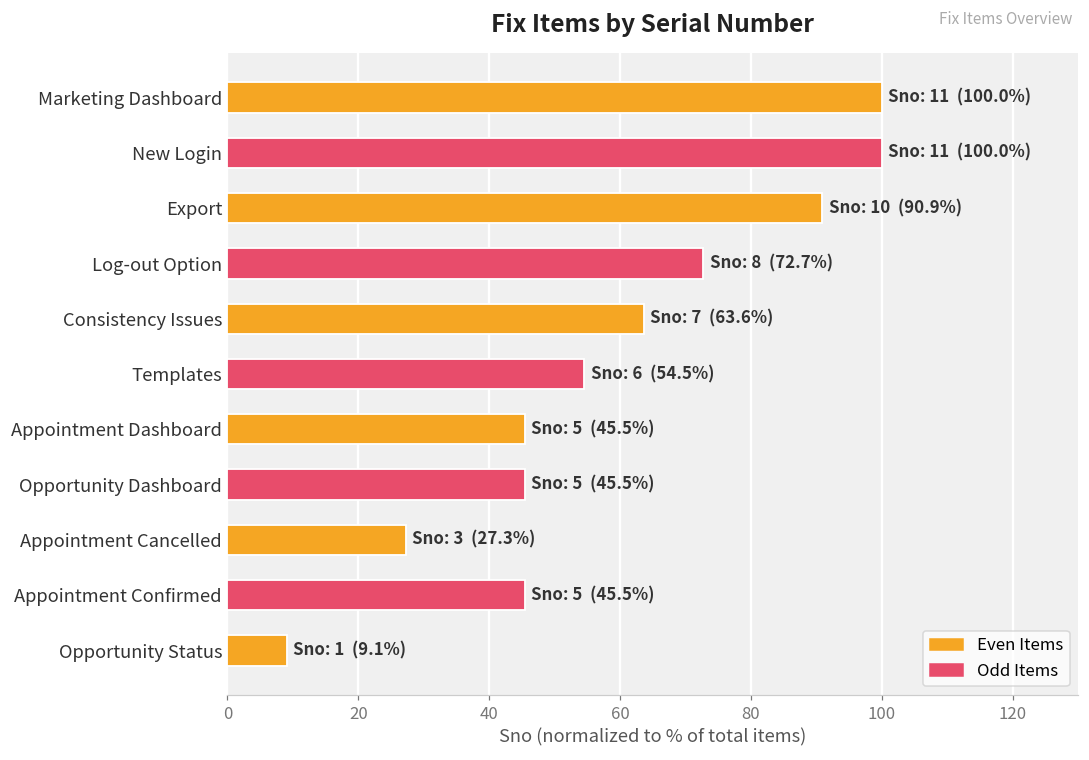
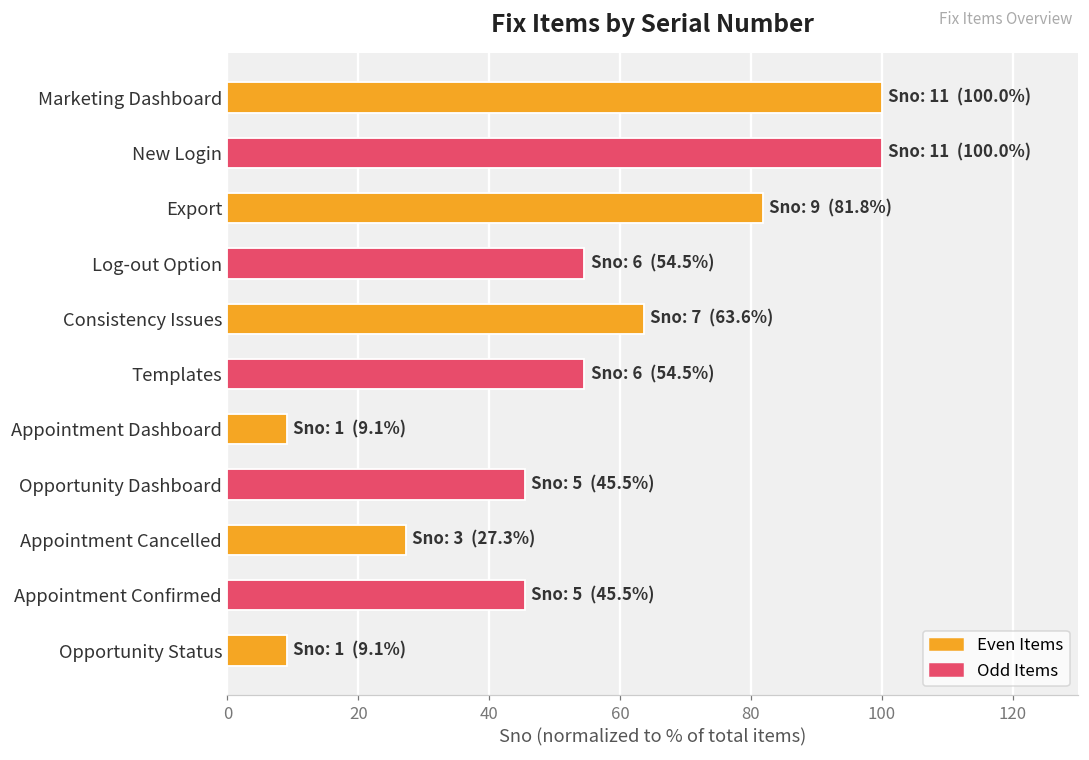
  {
    "Marketing Dashboard": "(100.0%)",
    "New Login": "(100.0%)",
-   "Export": "10 (90.9%)",
-   "Log-out Option": "8 (72.7%)",
+   "Export": "9 (81.8%)",
+   "Log-out Option": "6 (54.5%)",
    "Consistency Issues": "(63.6%)",
    "Templates": "(54.5%)",
-   "Appointment Dashboard": "5 (45.5%)",
+   "Appointment Dashboard": "1 (9.1%)",
    "Opportunity Dashboard": "(45.5%)",
    "Appointment Cancelled": "(27.3%)",
    "Appointment Confirmed": "(45.5%)",
    "Opportunity Status": "(9.1%)"
  }
